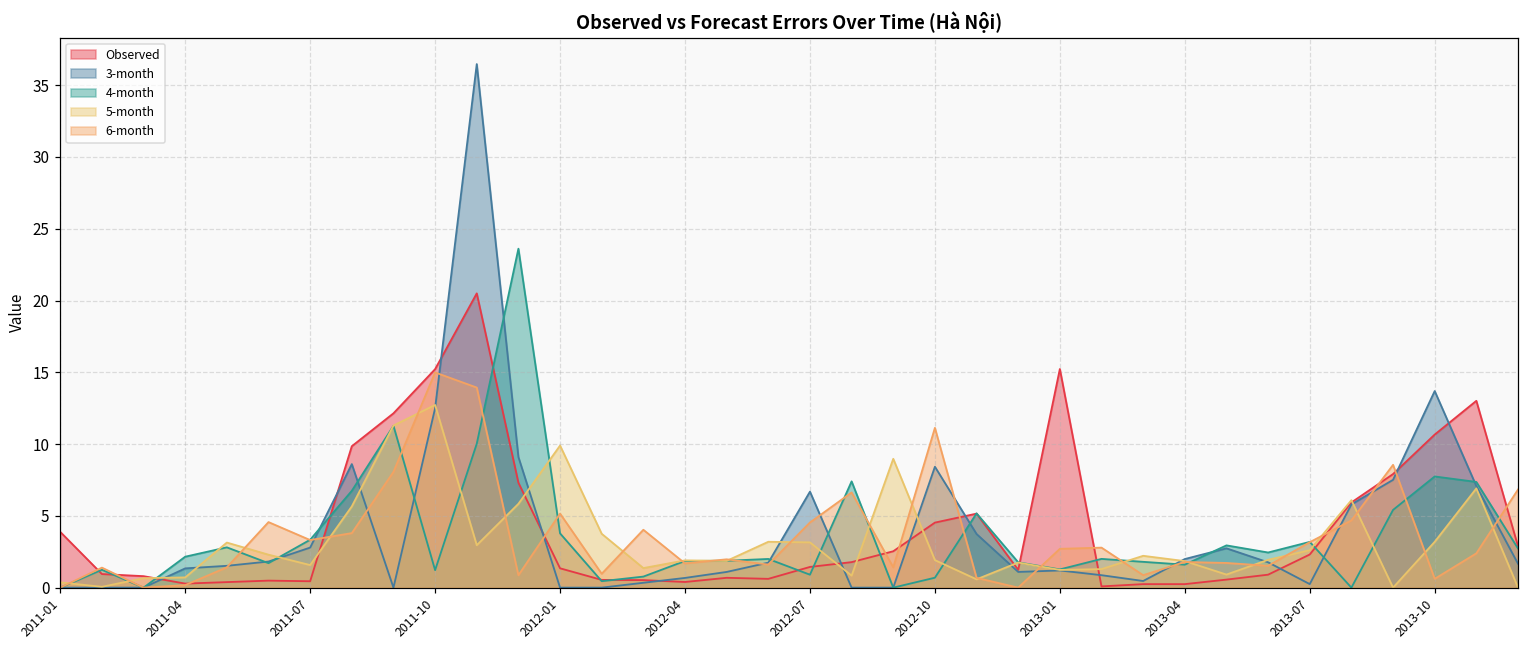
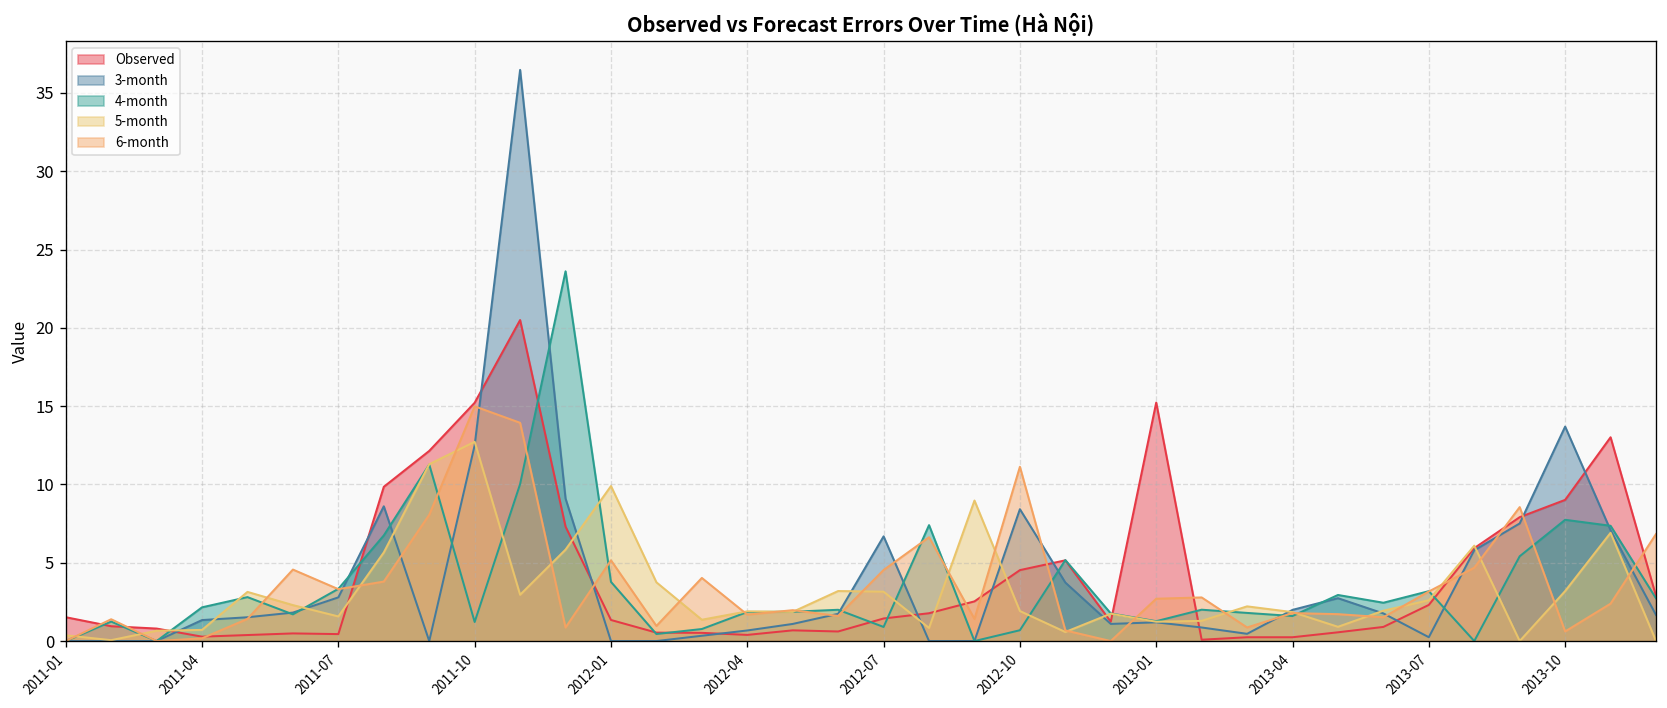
  {
    "Observed": {
-     "2011-01": 3.9,
+     "2011-01": 1.5,
      "2011-07": 0.4,
      "2011-10": 15.2,
      "2012-01": 1.3,
      "2012-04": 0.4,
      "2012-07": 1.4,
      "2012-10": 4.5,
      "2013-01": 15.2,
      "2013-04": 0.2,
      "2013-07": 2.3,
-     "2013-10": 10.7
+     "2013-10": 9.0
    }
  }
